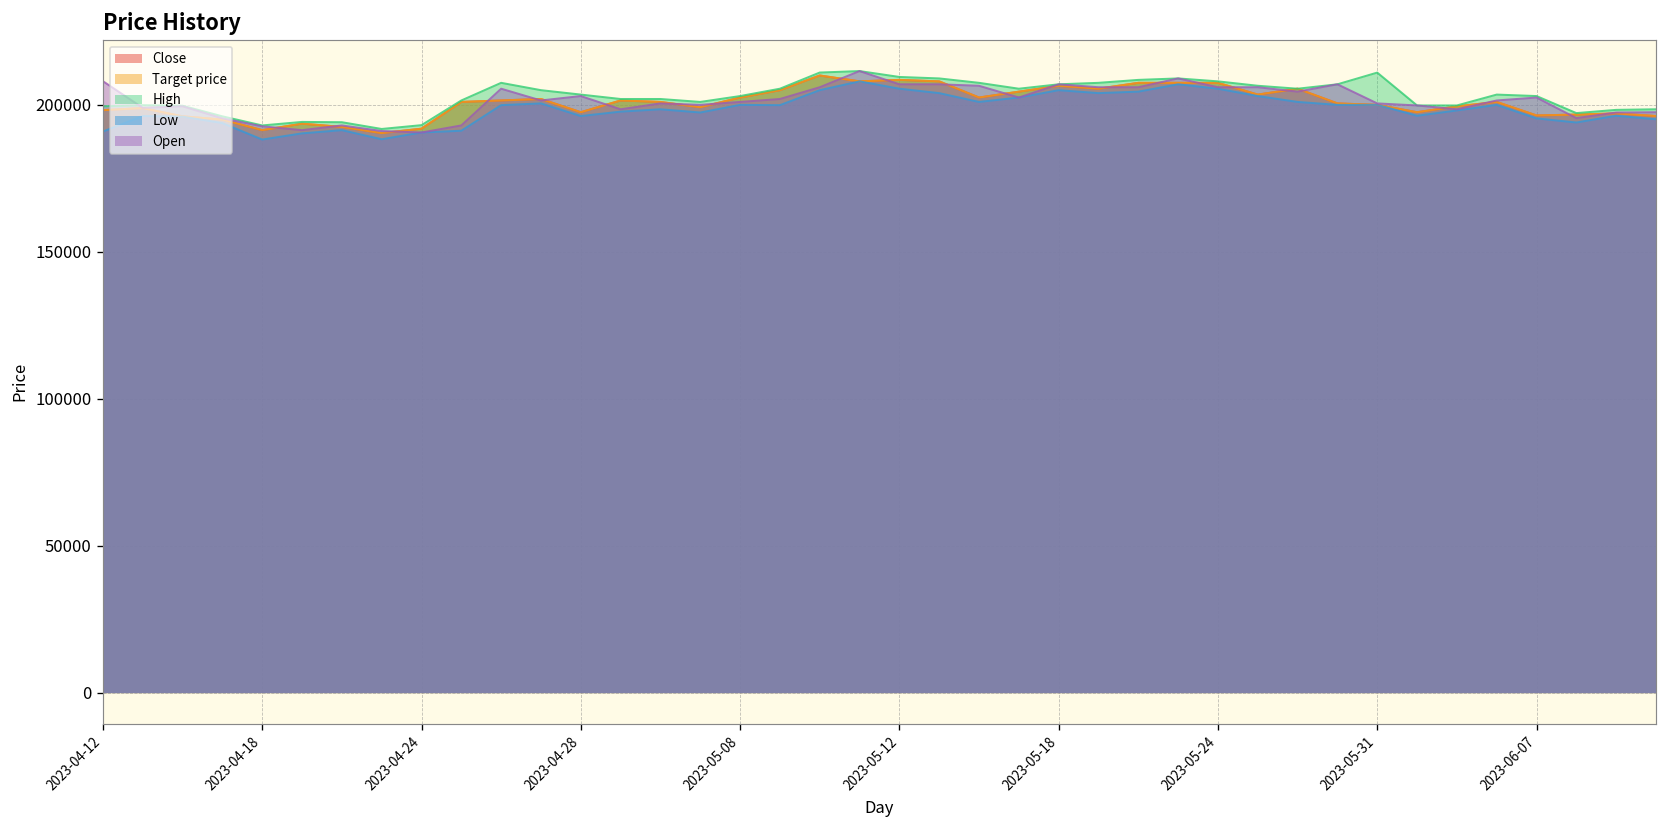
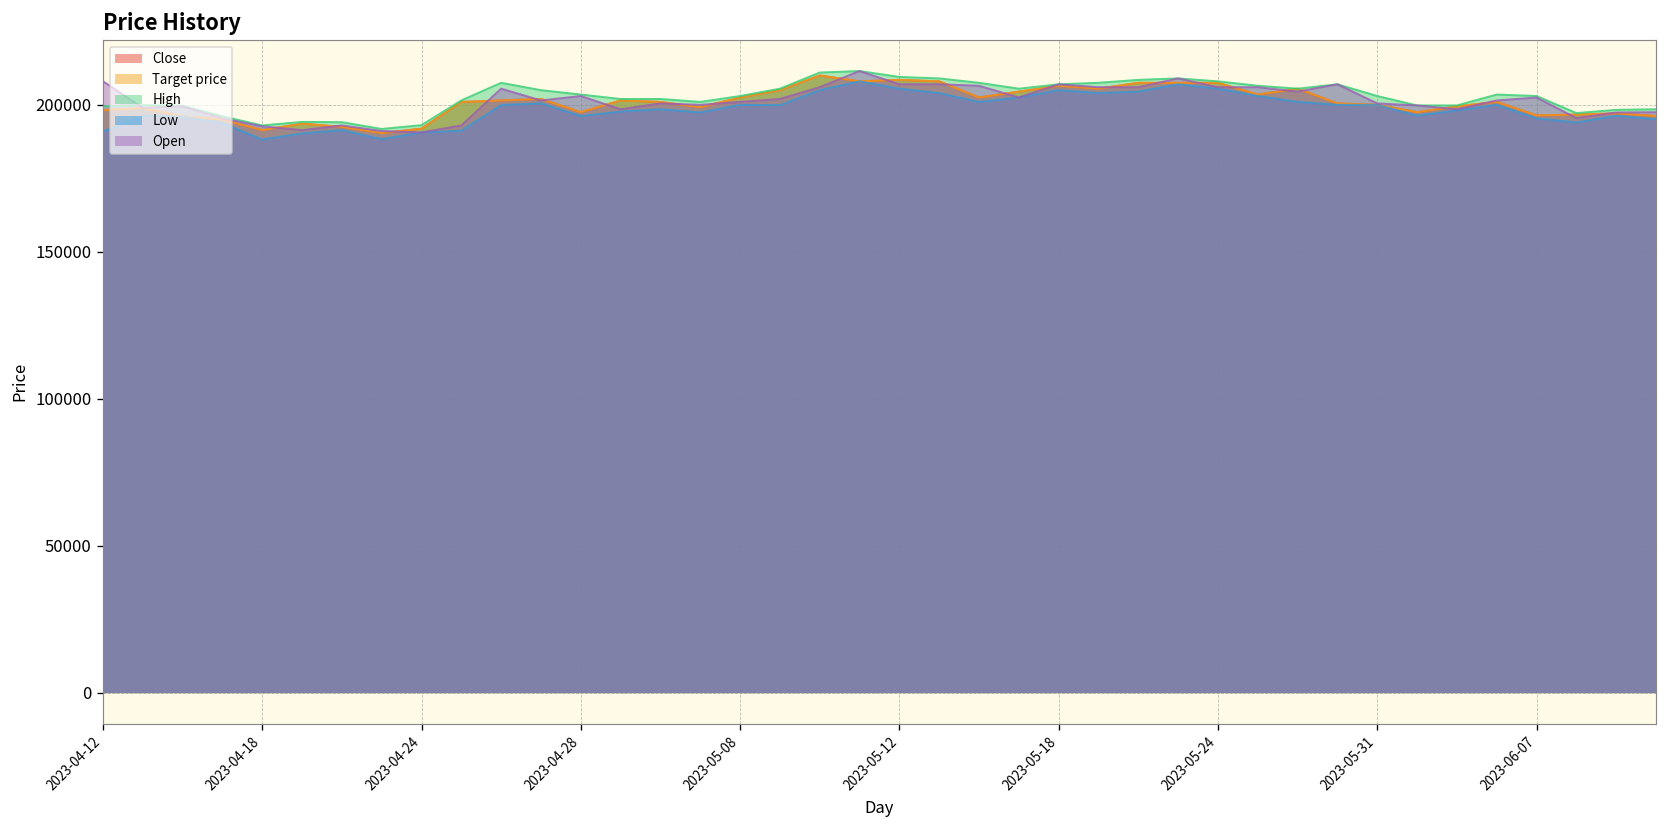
  {
    "Target price": {
      "2023-04-12": 198000,
      "2023-04-18": 191000,
      "2023-04-24": 192000,
      "2023-04-28": 198000
    },
    "High": {
      "2023-04-12": 200000,
      "2023-04-24": 193000,
-     "2023-05-31": 211000
+     "2023-05-31": 203000
    },
    "Low": {
      "2023-04-12": 191000,
      "2023-04-18": 188000,
      "2023-04-28": 196000,
      "2023-05-12": 206000,
      "2023-05-18": 205000
    },
    "Open": {
      "2023-04-12": 208000,
      "2023-05-12": 207000
    }
  }
